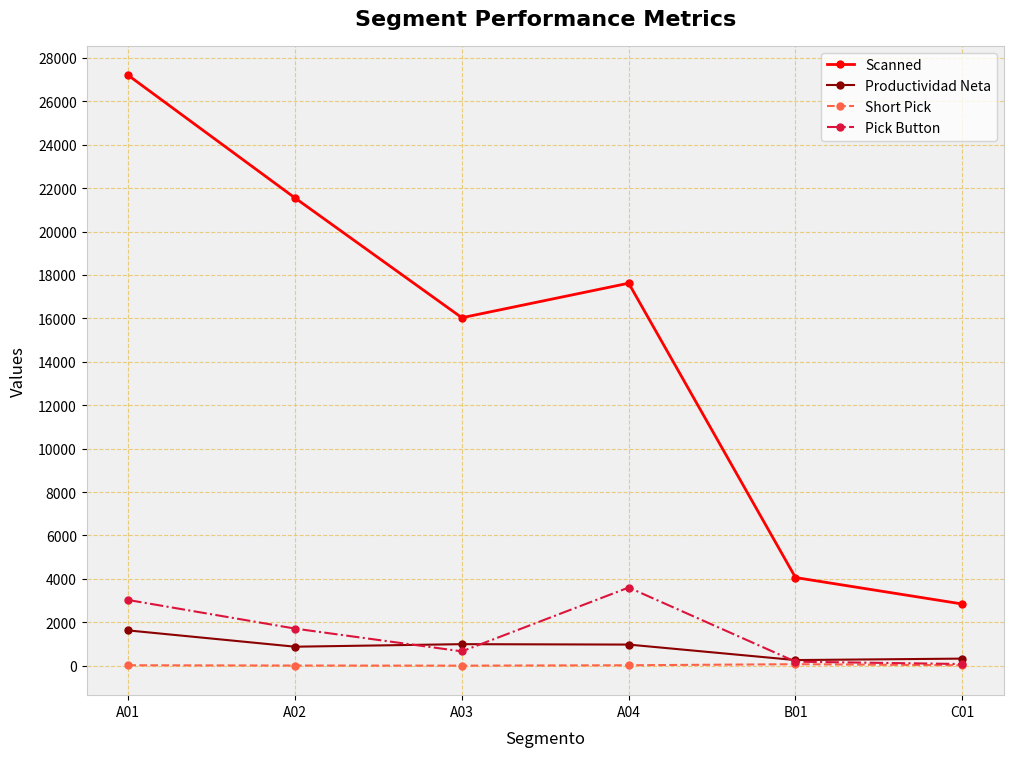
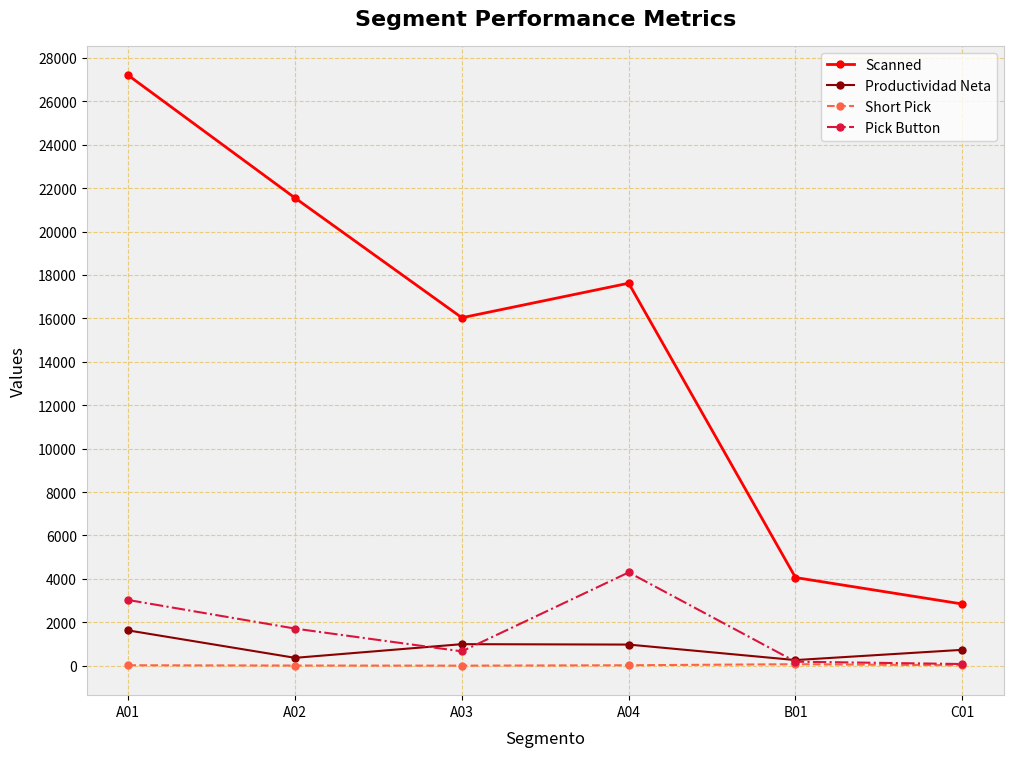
  {
    "Scanned": {
      "A01": 27200,
      "A02": 21500,
      "A03": 16000,
      "A04": 17600,
      "B01": 4100,
      "C01": 2800
    },
    "Productividad Neta": {
      "A01": 1600,
-     "A02": 900,
+     "A02": 400,
      "A03": 1000,
      "A04": 1000,
-     "C01": 300
+     "C01": 700
    },
    "Short Pick": {
      "A01": 0,
      "A02": 0,
      "A03": 0,
      "A04": 0
    },
    "Pick Button": {
      "A01": 3000,
      "A02": 1700,
      "A03": 700,
-     "A04": 3600
+     "A04": 4300
    }
  }
